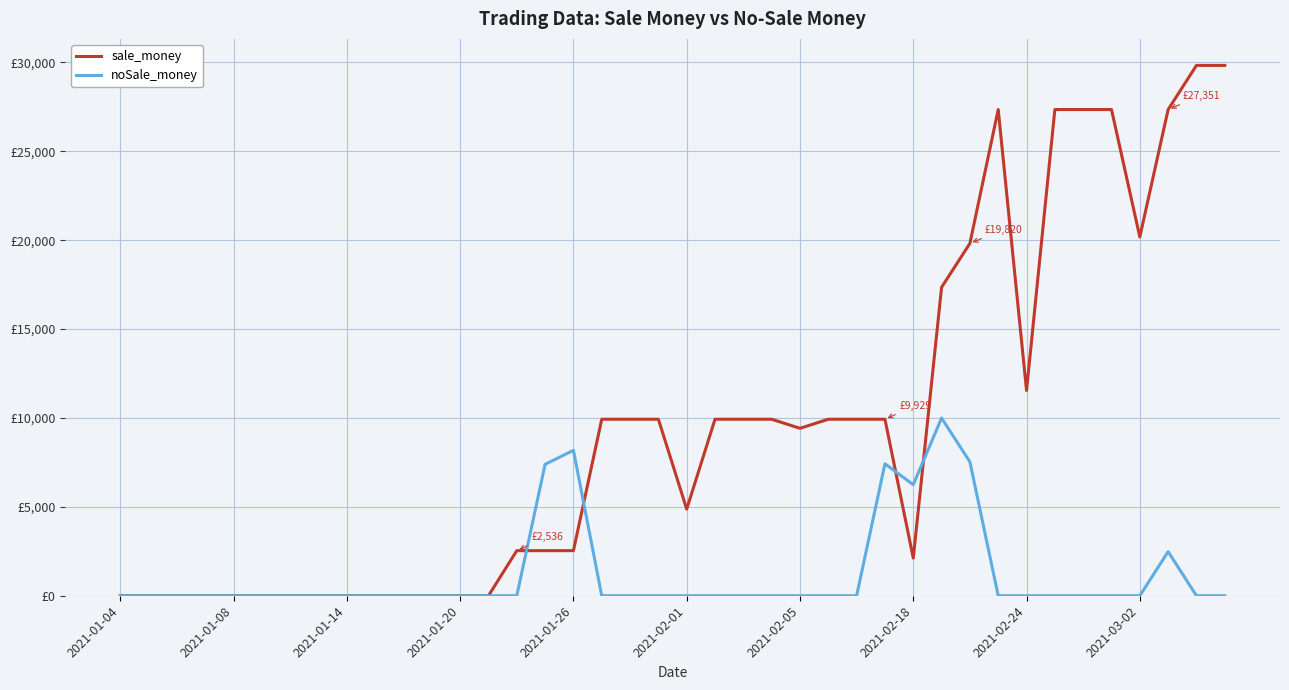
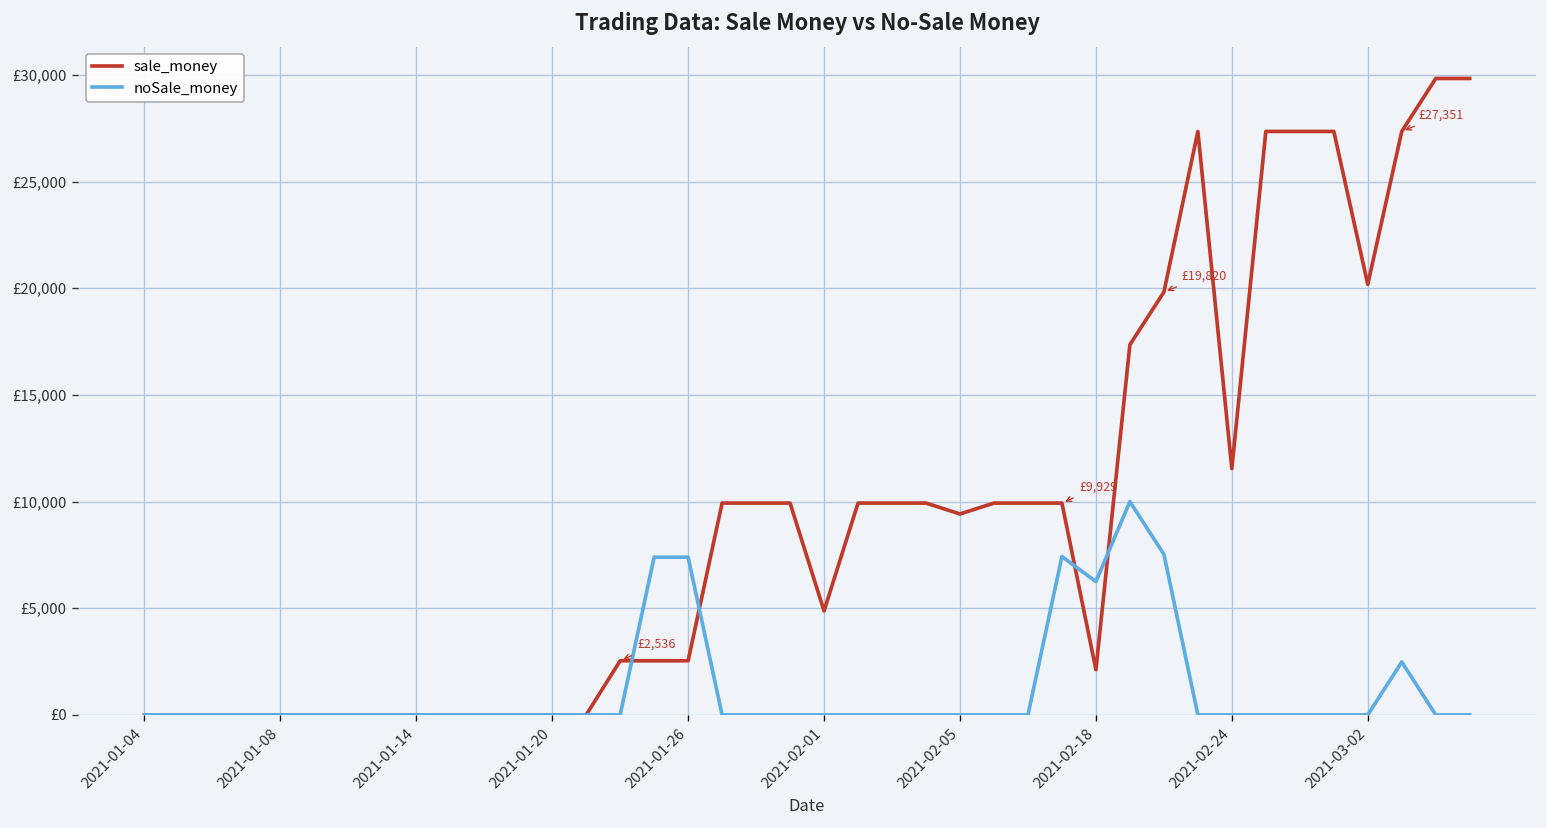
  {
    "sale_money": {
      "2021-02-01": "£4,900",
      "2021-02-05": "£9,400",
      "2021-02-18": "£2,100",
      "2021-02-24": "£11,500",
      "2021-03-02": "£20,200"
    },
    "noSale_money": {
-     "2021-01-26": "£8,200",
+     "2021-01-26": "£7,400",
      "2021-02-01": "£0",
      "2021-02-05": "£0",
      "2021-02-18": "£6,200",
      "2021-02-24": "£0",
      "2021-03-02": "£0"
    }
  }
